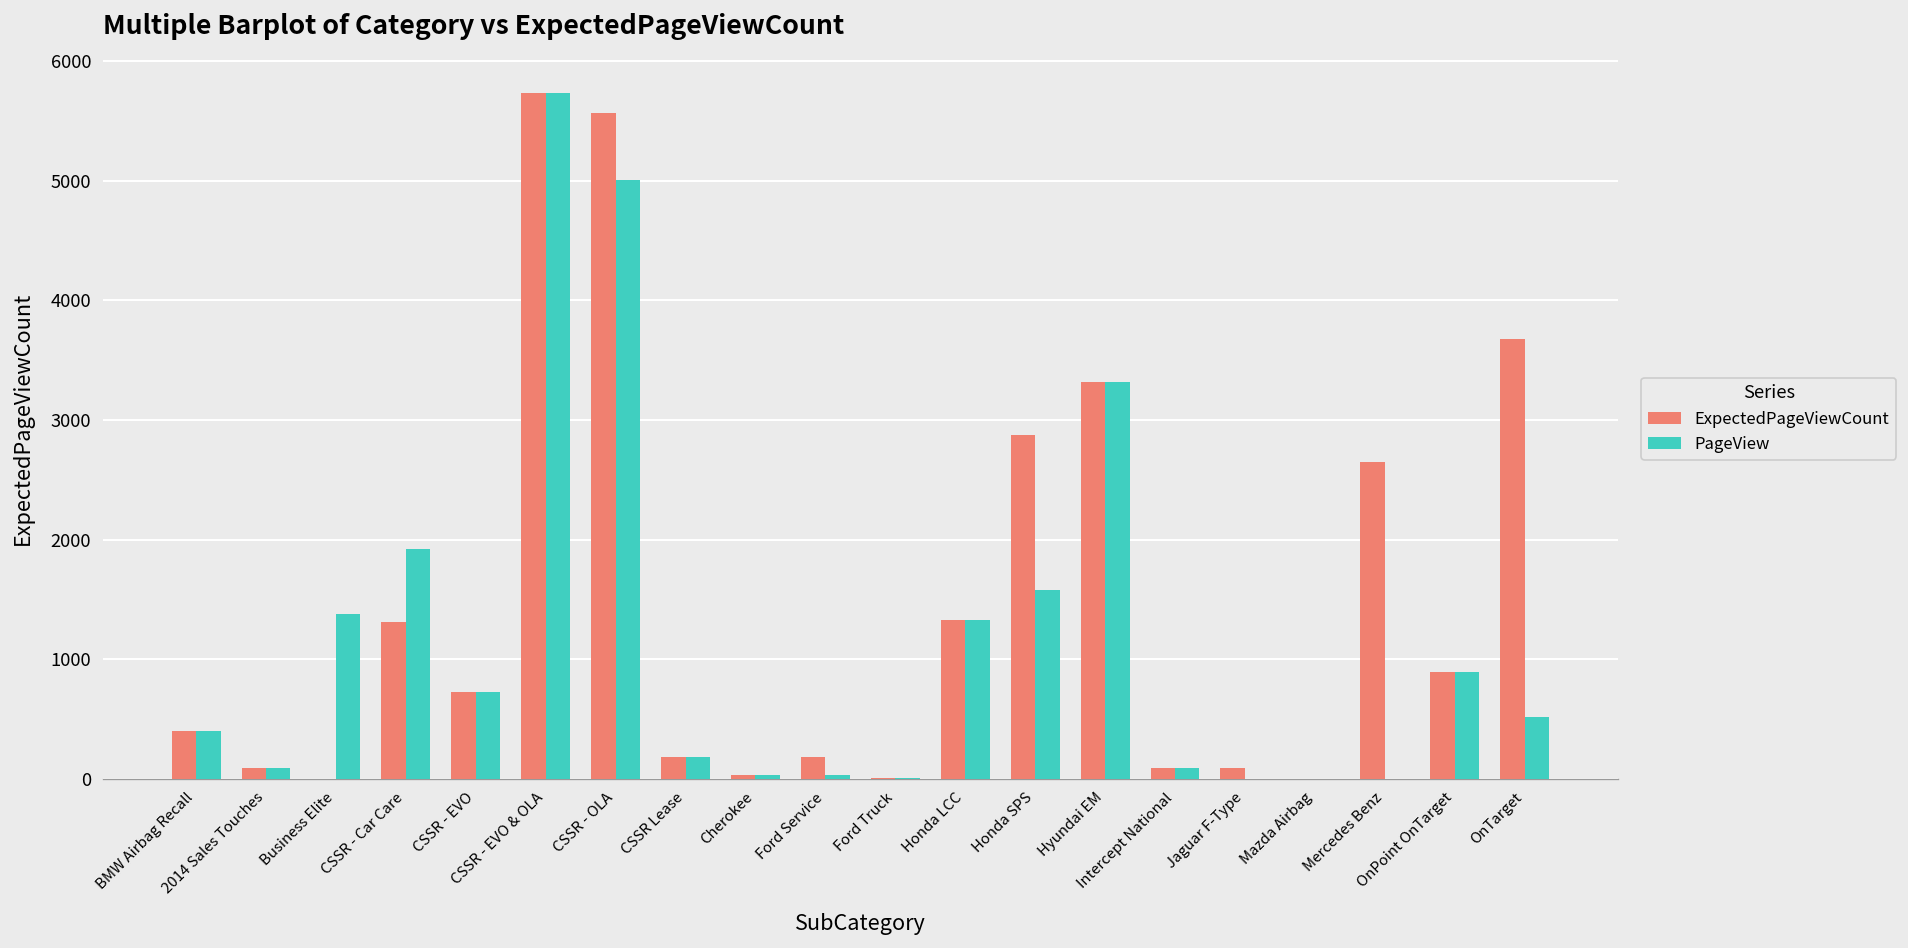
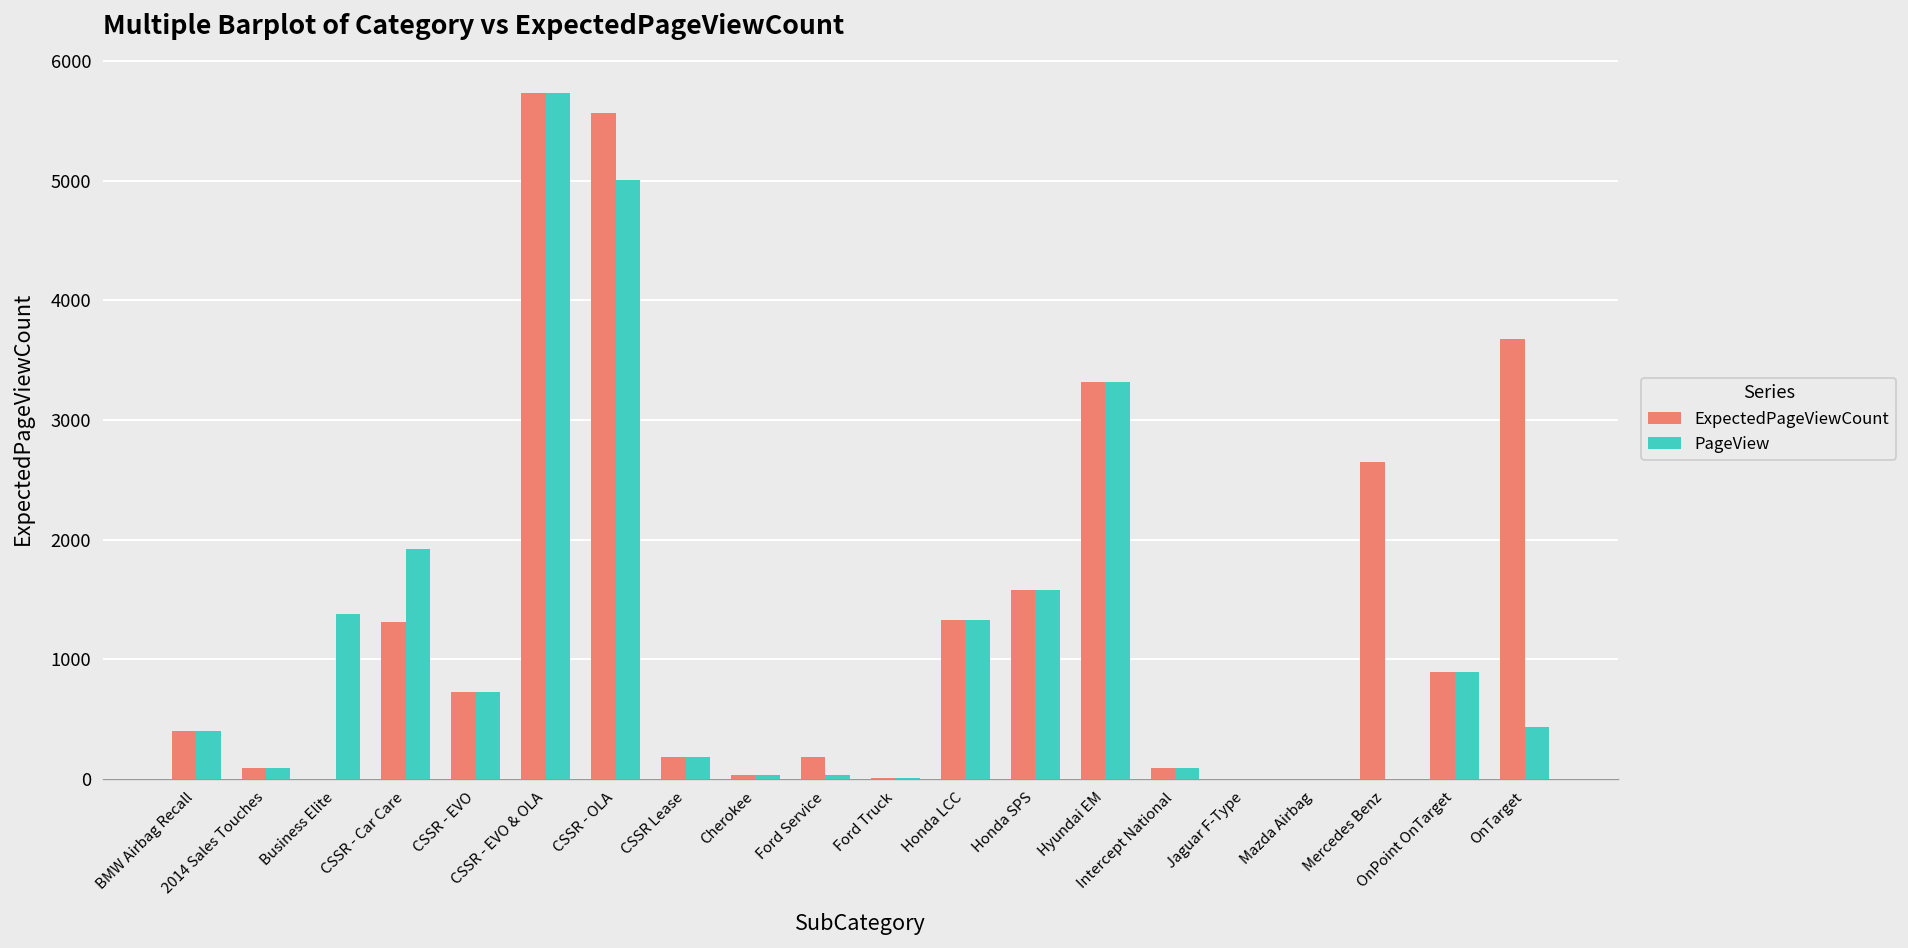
  {
    "ExpectedPageViewCount": {
      "BMW Airbag Recall": 400,
      "2014 Sales Touches": 100,
      "CSSR - Car Care": 1300,
      "CSSR - EVO": 700,
      "CSSR - EVO & OLA": 5700,
      "CSSR - OLA": 5600,
      "CSSR Lease": 200,
      "Cherokee": 0,
      "Ford Service": 200,
      "Honda LCC": 1300,
-     "Honda SPS": 2900,
+     "Honda SPS": 1600,
      "Hyundai EM": 3300,
      "Intercept National": 100,
-     "Jaguar F-Type": 100,
+     "Jaguar F-Type": 0,
      "Mercedes Benz": 2600,
      "OnPoint OnTarget": 900,
      "OnTarget": 3700
    },
    "PageView": {
      "BMW Airbag Recall": 400,
      "2014 Sales Touches": 100,
      "Business Elite": 1400,
      "CSSR - Car Care": 1900,
      "CSSR - EVO": 700,
      "CSSR - EVO & OLA": 5700,
      "CSSR - OLA": 5000,
      "CSSR Lease": 200,
      "Cherokee": 0,
      "Ford Service": 0,
      "Honda LCC": 1300,
      "Honda SPS": 1600,
      "Hyundai EM": 3300,
      "Intercept National": 100,
      "OnPoint OnTarget": 900,
-     "OnTarget": 500
+     "OnTarget": 400
    }
  }
